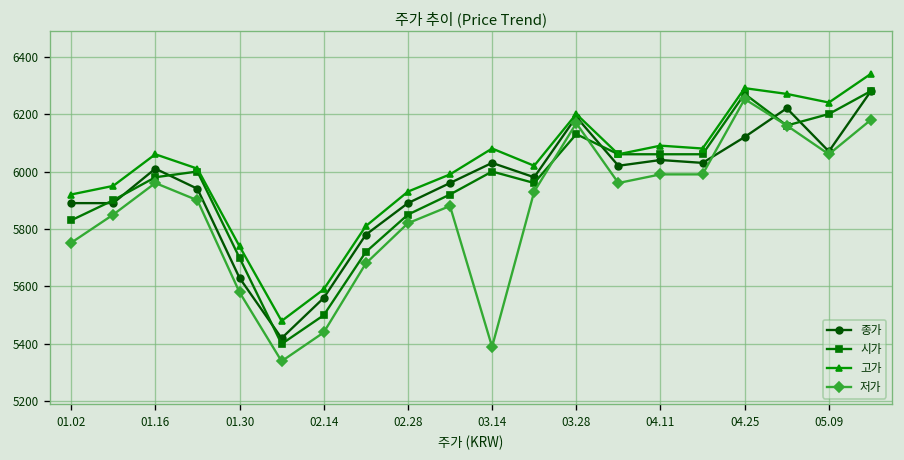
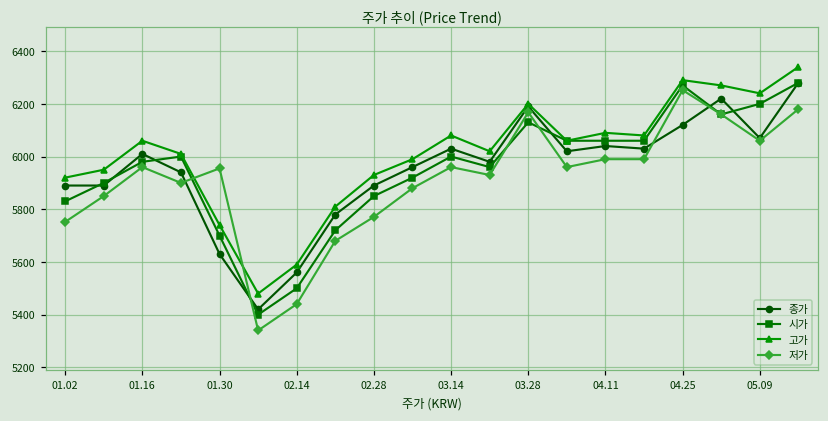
  {
    "저가": {
      "01.02": 5750,
      "01.16": 5960,
-     "01.30": 5580,
+     "01.30": 5960,
      "02.14": 5440,
-     "02.28": 5820,
-     "03.14": 5390,
+     "02.28": 5770,
+     "03.14": 5960,
      "03.28": 6170,
      "04.11": 5990,
      "04.25": 6250
    }
  }
